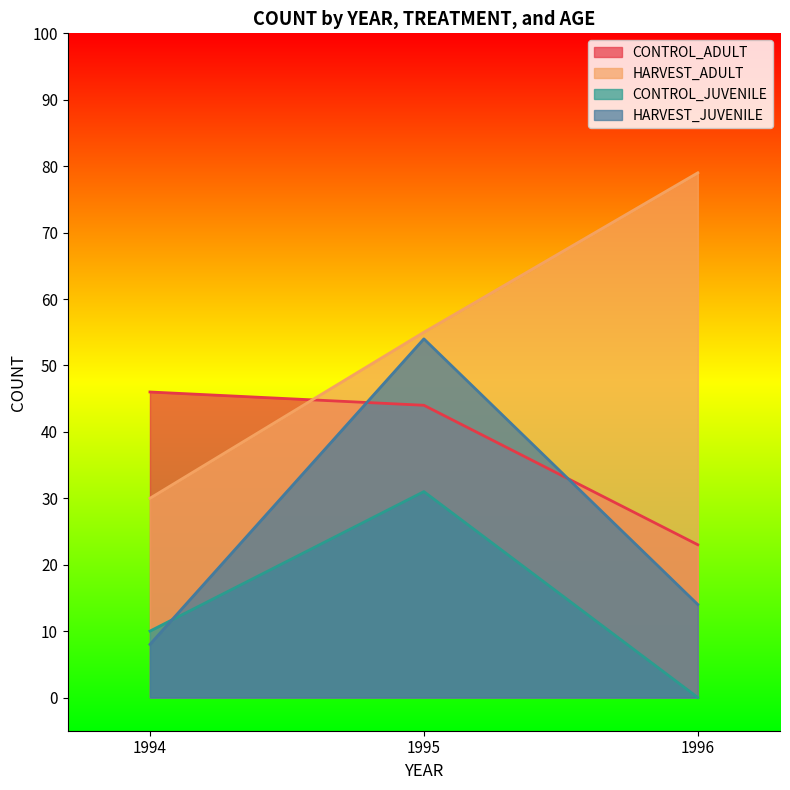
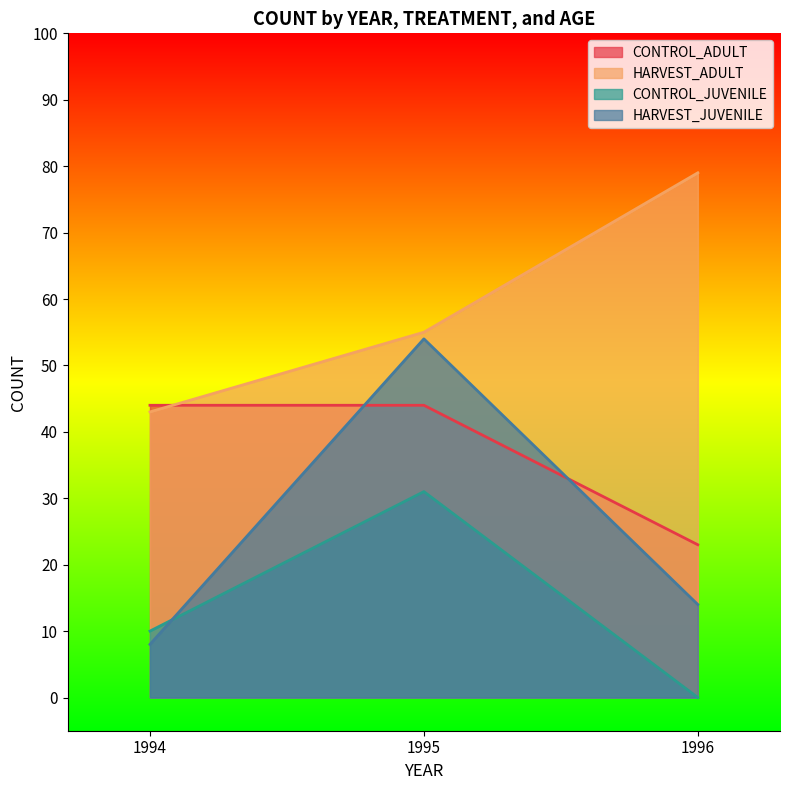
  {
    "CONTROL_ADULT": {
-     "1994": 46,
+     "1994": 44,
      "1995": 44,
      "1996": 23
    },
    "HARVEST_ADULT": {
-     "1994": 30,
+     "1994": 43,
      "1995": 55,
      "1996": 79
    }
  }
